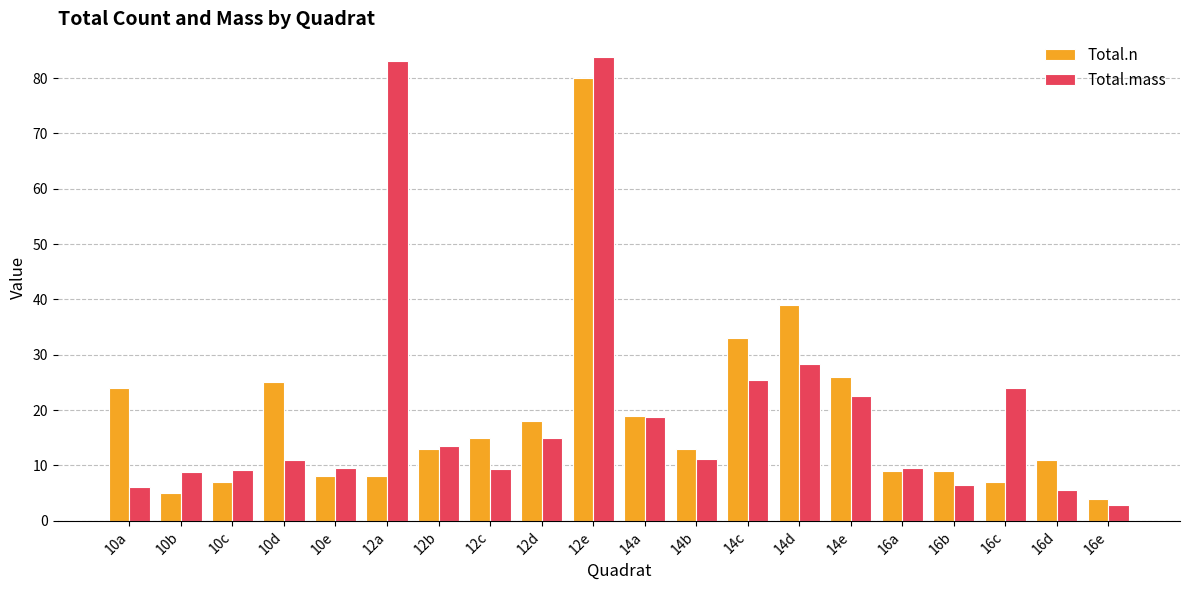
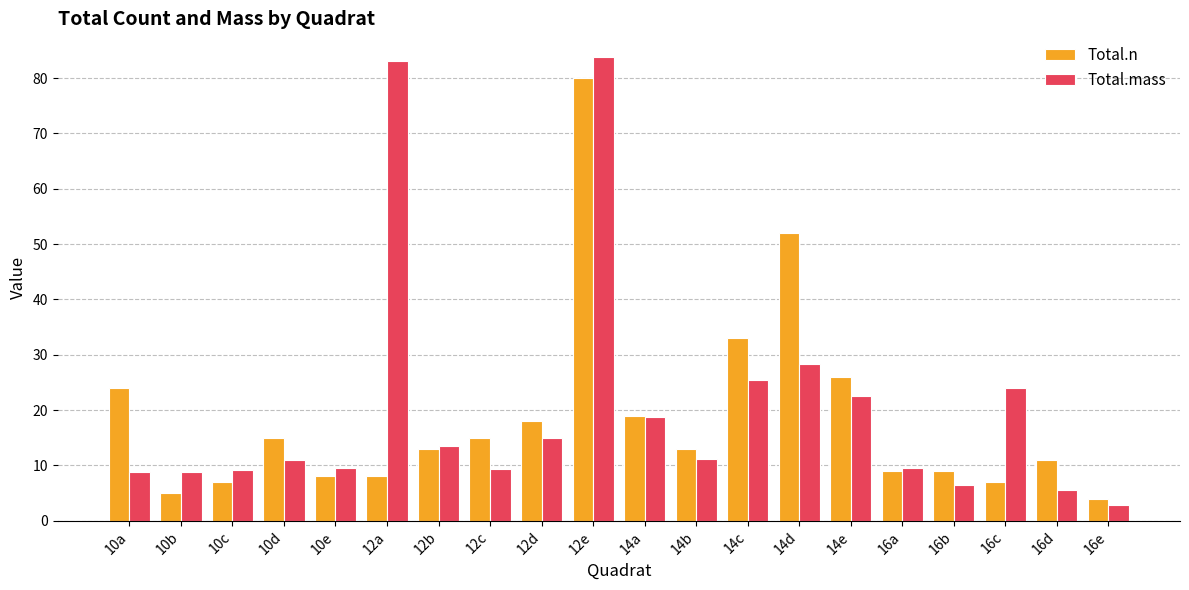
  {
    "Total.n": {
      "10a": 24,
      "10b": 5,
      "10c": 7,
-     "10d": 25,
+     "10d": 15,
      "10e": 8,
      "12a": 8,
      "12b": 13,
      "12c": 15,
      "12d": 18,
      "12e": 80,
      "14a": 19,
      "14b": 13,
      "14c": 33,
-     "14d": 39,
+     "14d": 52,
      "14e": 26,
      "16a": 9,
      "16b": 9,
      "16c": 7,
      "16d": 11,
      "16e": 4
    },
    "Total.mass": {
-     "10a": 6,
+     "10a": 9,
      "10b": 9,
      "10c": 9,
      "10d": 11,
      "10e": 10,
      "12a": 83,
      "12b": 14,
      "12c": 9,
      "12d": 15,
      "12e": 84,
      "14a": 19,
      "14b": 11,
      "14c": 25,
      "14d": 28,
      "14e": 23,
      "16a": 10,
      "16b": 7,
      "16c": 24,
      "16d": 6,
      "16e": 3
    }
  }
